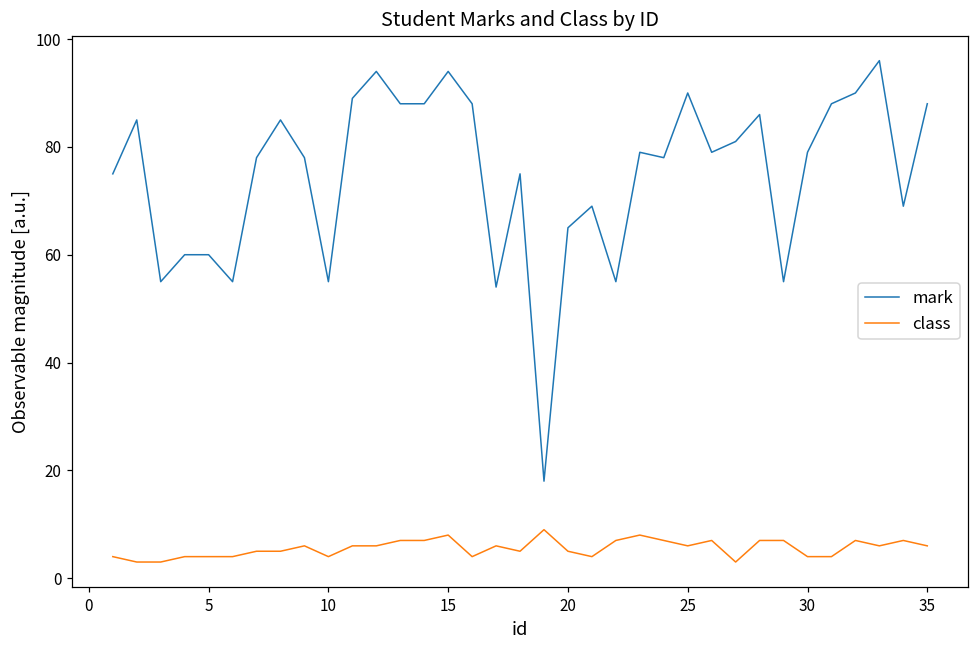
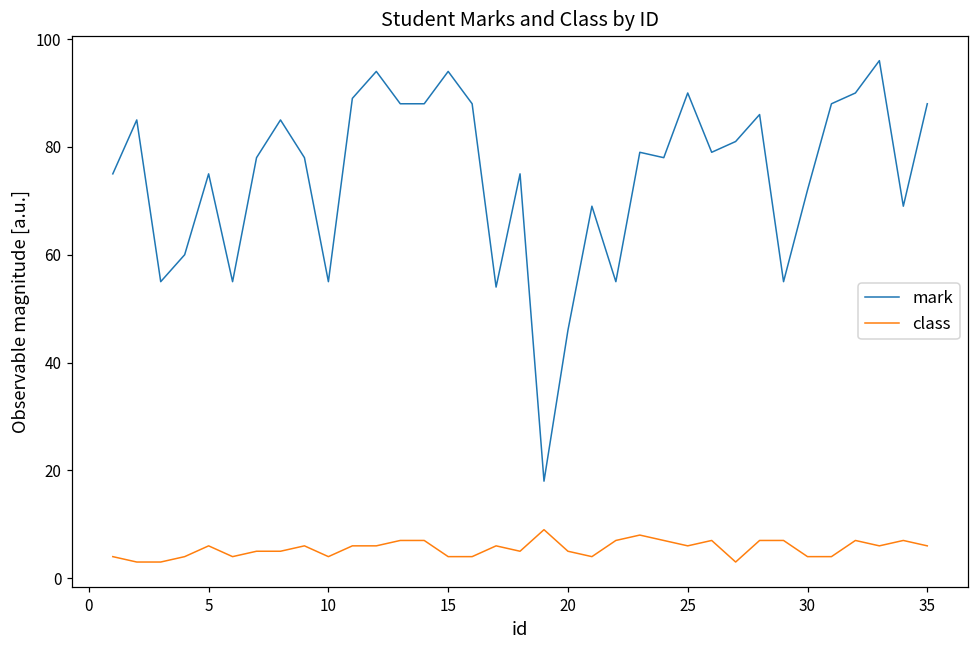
  {
    "mark": {
-     "5": 60,
+     "5": 75,
      "10": 55,
      "15": 94,
-     "20": 65,
+     "20": 46,
      "25": 90,
-     "30": 79,
+     "30": 72,
      "35": 88
    },
    "class": {
-     "5": 4,
+     "5": 6,
      "10": 4,
-     "15": 8,
+     "15": 4,
      "20": 5,
      "25": 6,
      "30": 4,
      "35": 6
    }
  }
